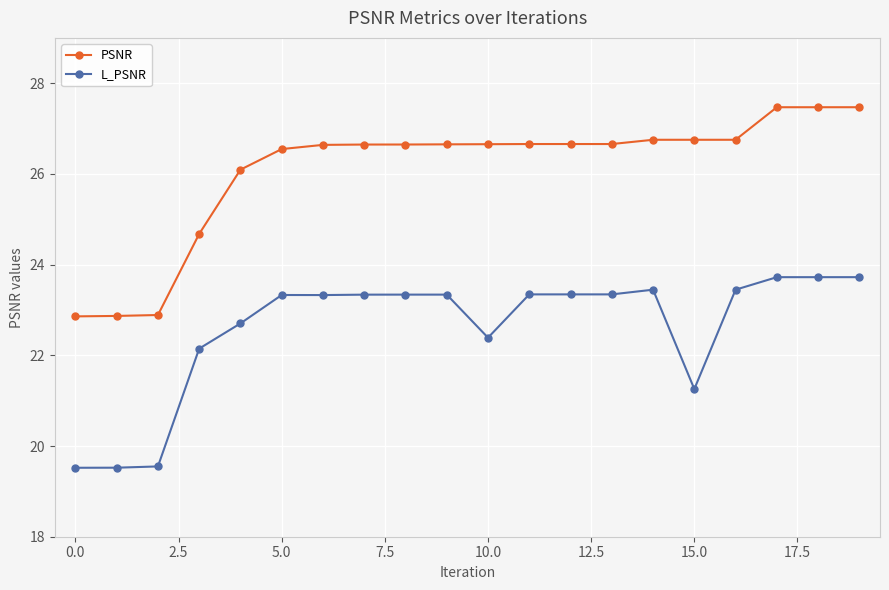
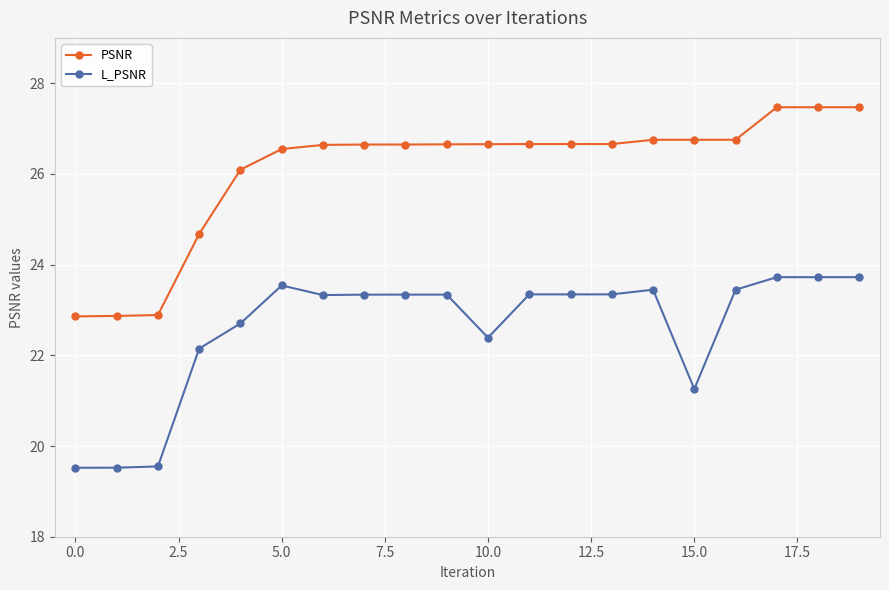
  {
    "PSNR": {
      "0.0": 22.9,
      "5.0": 26.5,
      "10.0": 26.7,
      "15.0": 26.8
    },
    "L_PSNR": {
      "0.0": 19.5,
-     "5.0": 23.3,
+     "5.0": 23.5,
      "10.0": 22.4,
      "15.0": 21.3
    }
  }
